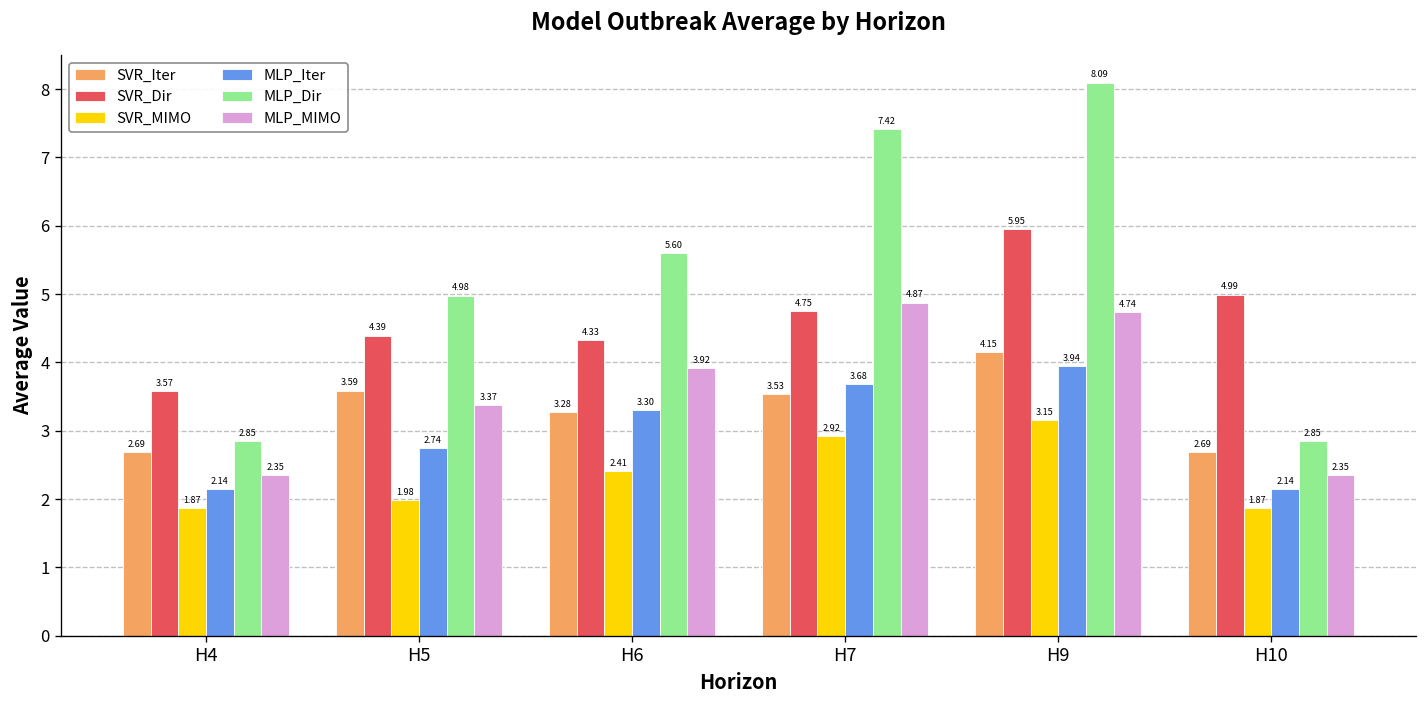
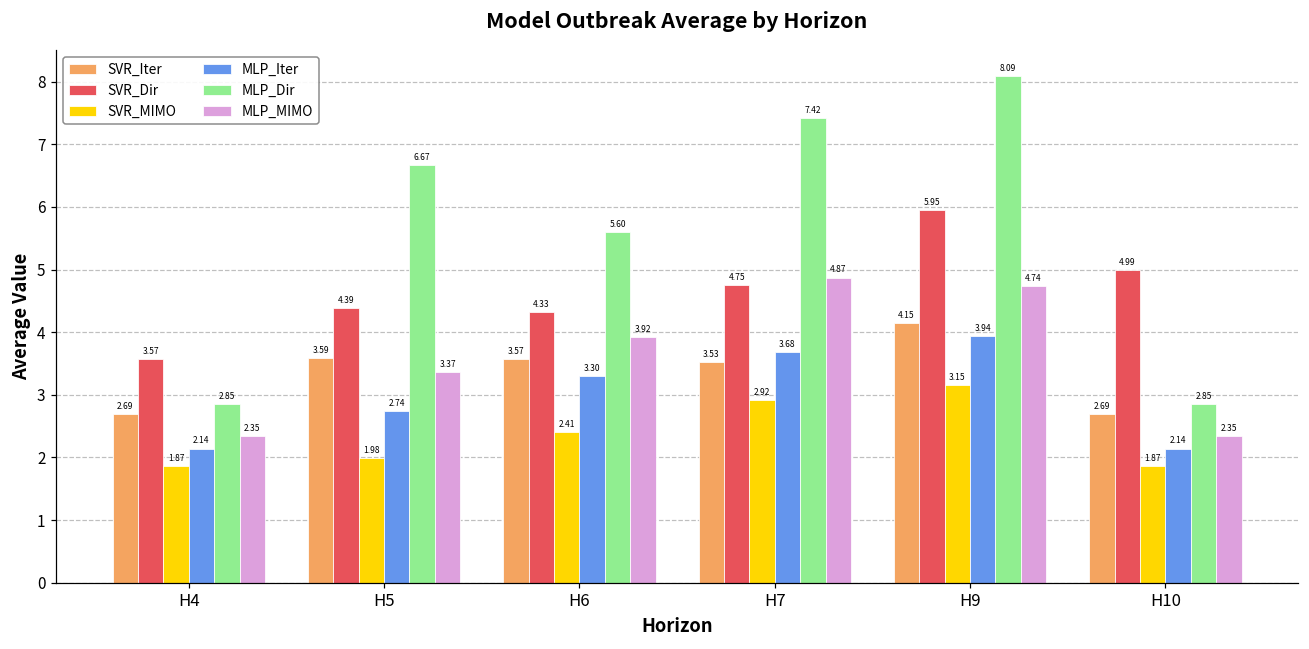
  {
    "SVR_Iter": {
      "H4": 2.69,
      "H5": 3.59,
-     "H6": 3.28,
+     "H6": 3.57,
      "H7": 3.53,
      "H9": 4.15,
      "H10": 2.69
    },
    "SVR_Dir": {
      "H4": 3.57,
      "H5": 4.39,
      "H6": 4.33,
      "H7": 4.75,
      "H9": 5.95,
      "H10": 4.99
    },
    "SVR_MIMO": {
      "H4": 1.87,
      "H5": 1.98,
      "H6": 2.41,
      "H7": 2.92,
      "H9": 3.15,
      "H10": 1.87
    },
    "MLP_Iter": {
      "H4": 2.14,
      "H5": 2.74,
      "H6": 3.30,
      "H7": 3.68,
      "H9": 3.94,
      "H10": 2.14
    },
    "MLP_Dir": {
      "H4": 2.85,
-     "H5": 4.98,
+     "H5": 6.67,
      "H6": 5.60,
      "H7": 7.42,
      "H9": 8.09,
      "H10": 2.85
    },
    "MLP_MIMO": {
      "H4": 2.35,
      "H5": 3.37,
      "H6": 3.92,
      "H7": 4.87,
      "H9": 4.74,
      "H10": 2.35
    }
  }
